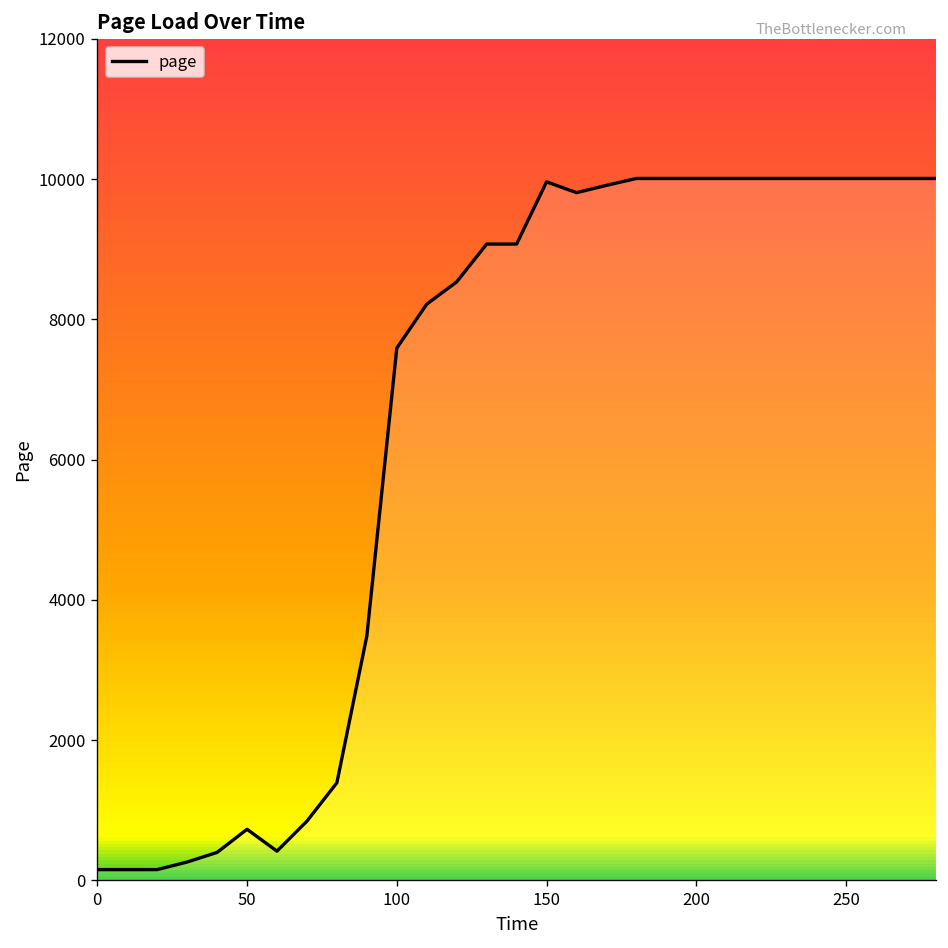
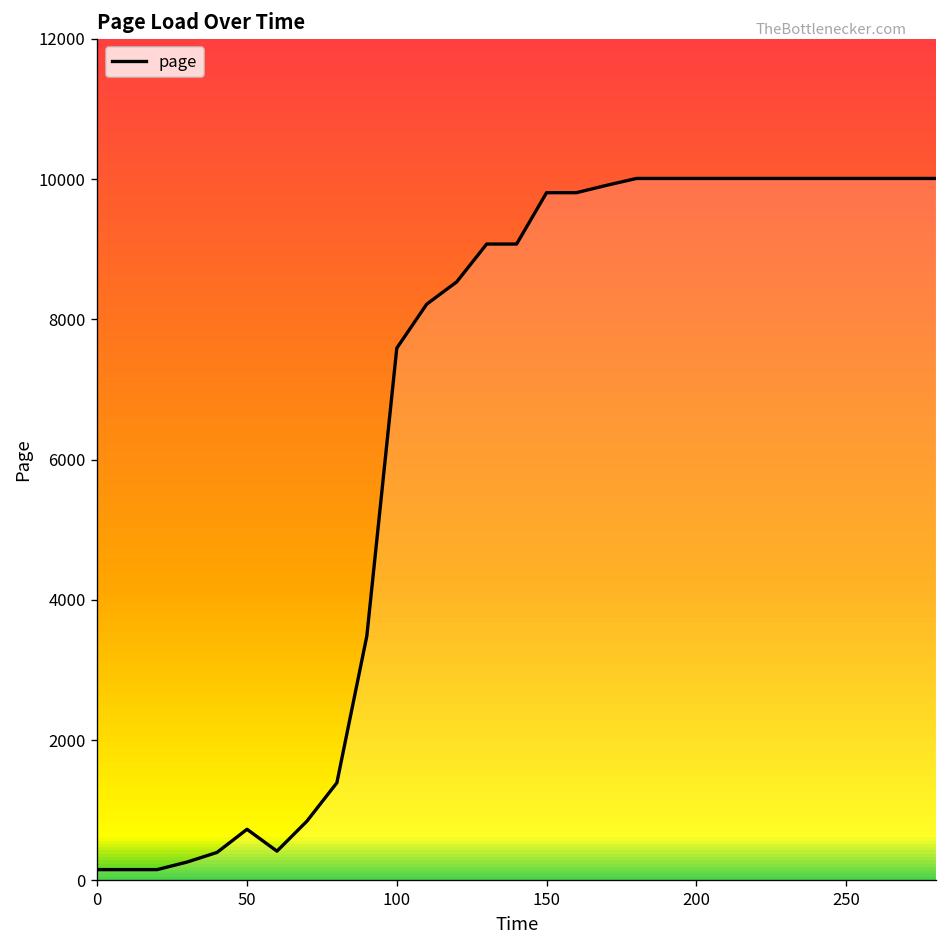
  {
    "0": 200,
    "50": 700,
    "100": 7600,
-   "150": 10000,
+   "150": 9800,
    "200": 10000,
    "250": 10000
  }
